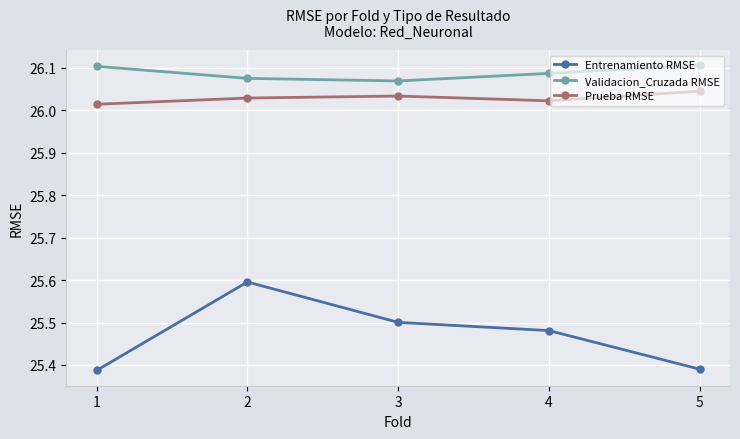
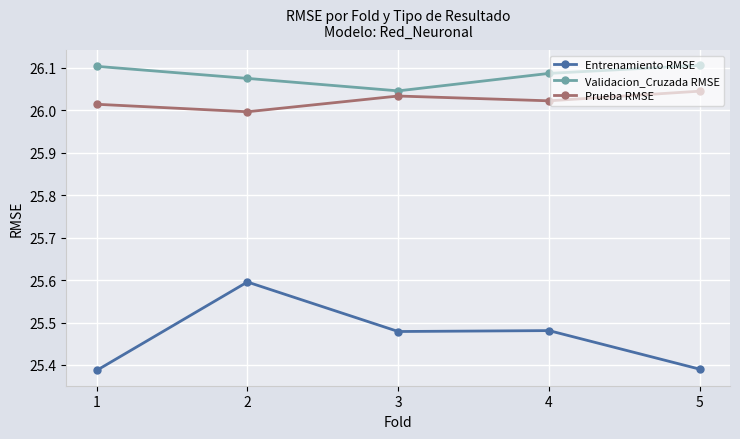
  {
    "Entrenamiento RMSE": {
      "1": 25.39,
      "2": 25.60,
-     "3": 25.50,
+     "3": 25.48,
      "4": 25.48,
      "5": 25.39
    },
    "Validacion_Cruzada RMSE": {
      "1": 26.10,
      "2": 26.07,
-     "3": 26.07,
+     "3": 26.05,
      "4": 26.09
    },
    "Prueba RMSE": {
      "1": 26.01,
-     "2": 26.03,
+     "2": 26.00,
      "3": 26.03,
      "4": 26.02
    }
  }
